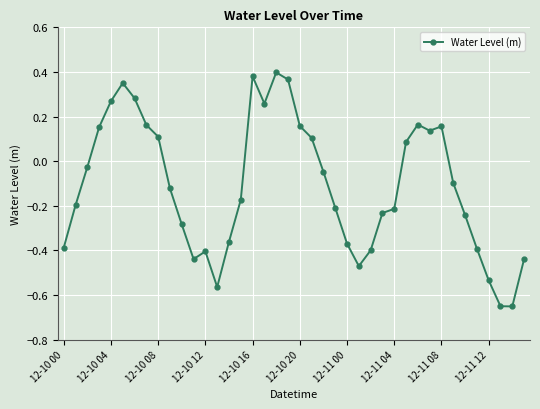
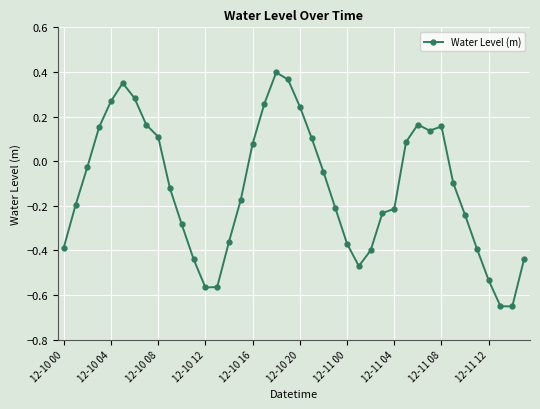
  {
    "12-10 00": -0.39,
    "12-10 04": 0.27,
    "12-10 08": 0.11,
-   "12-10 12": -0.40,
-   "12-10 16": 0.38,
-   "12-10 20": 0.16,
+   "12-10 12": -0.57,
+   "12-10 16": 0.08,
+   "12-10 20": 0.24,
    "12-11 00": -0.37,
    "12-11 04": -0.21,
    "12-11 08": 0.16,
    "12-11 12": -0.53
  }
